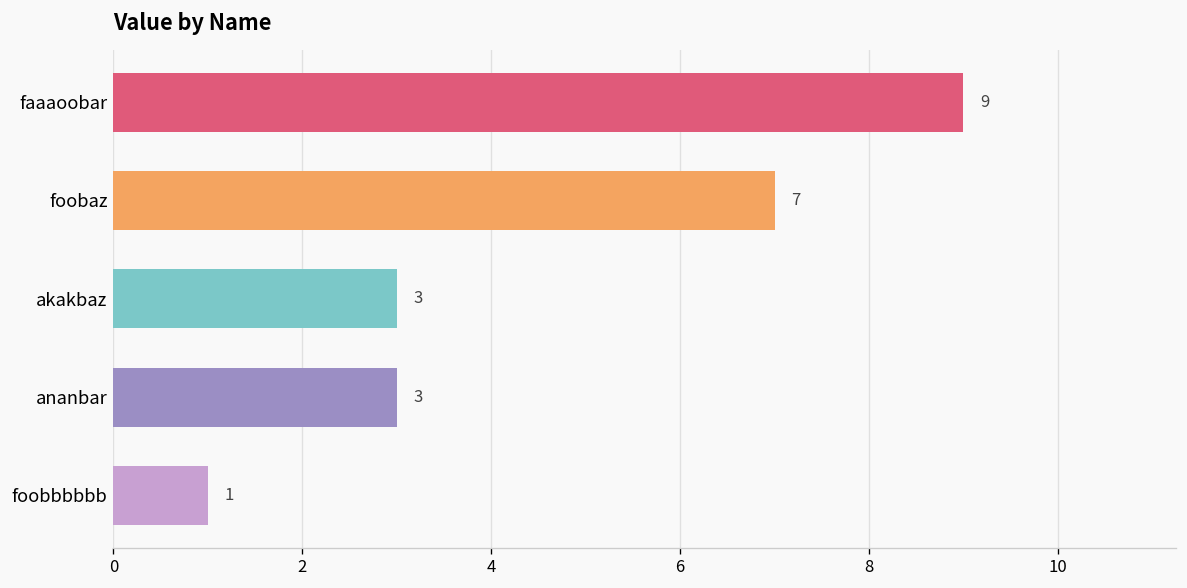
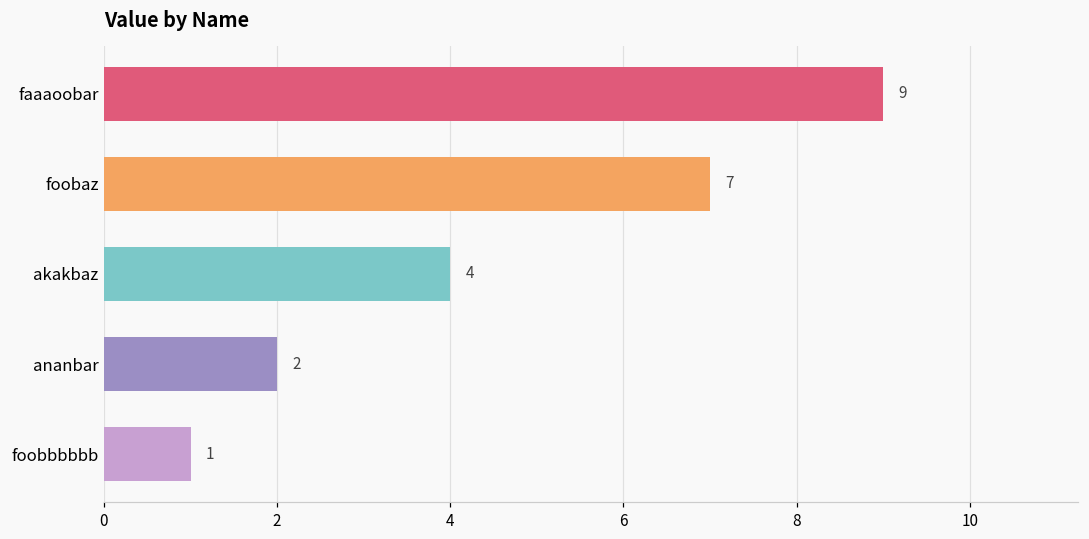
  {
    "faaaoobar": 9,
    "foobaz": 7,
-   "akakbaz": 3,
-   "ananbar": 3,
+   "akakbaz": 4,
+   "ananbar": 2,
    "foobbbbbb": 1
  }
